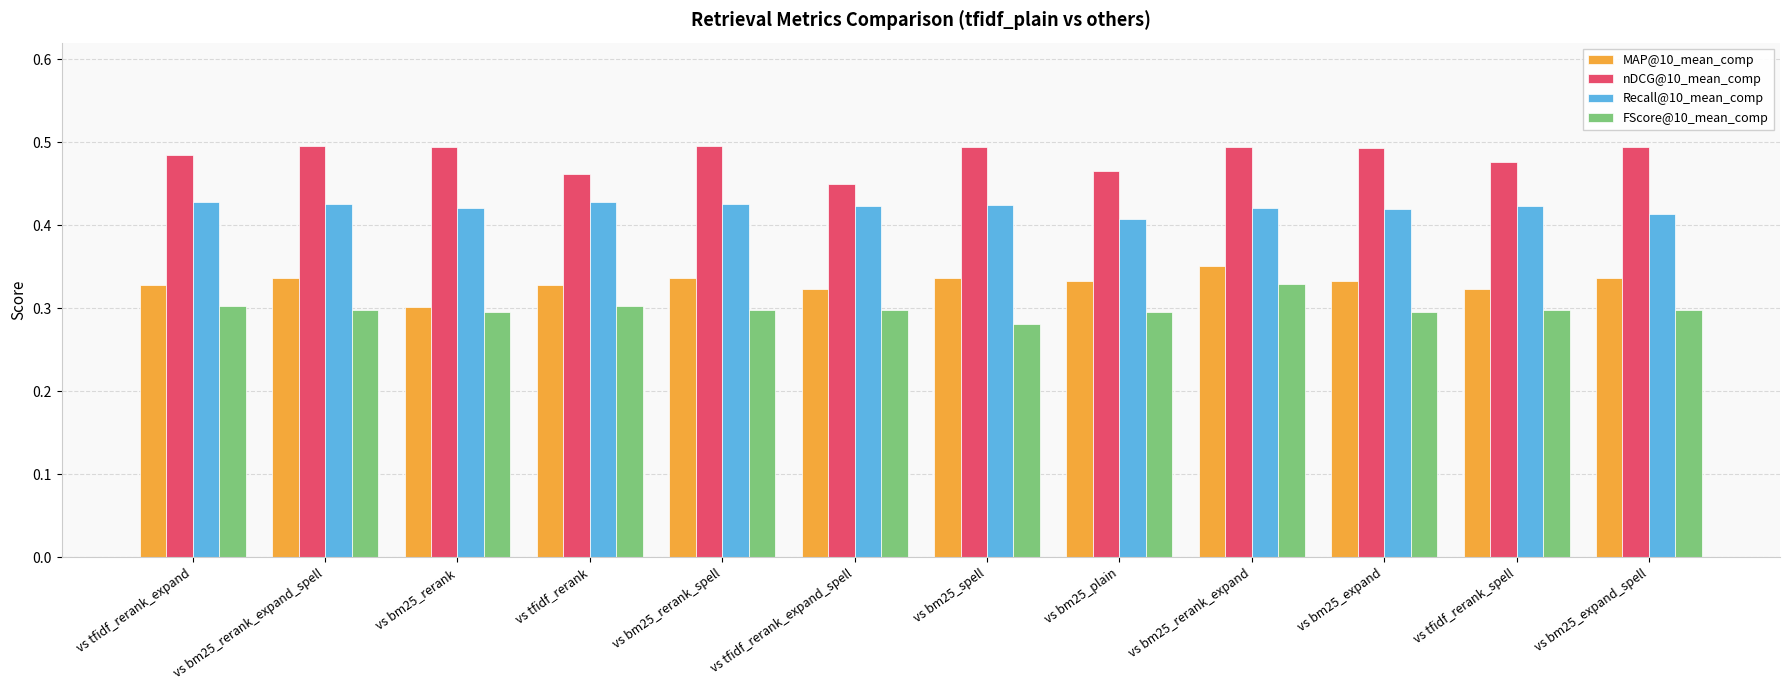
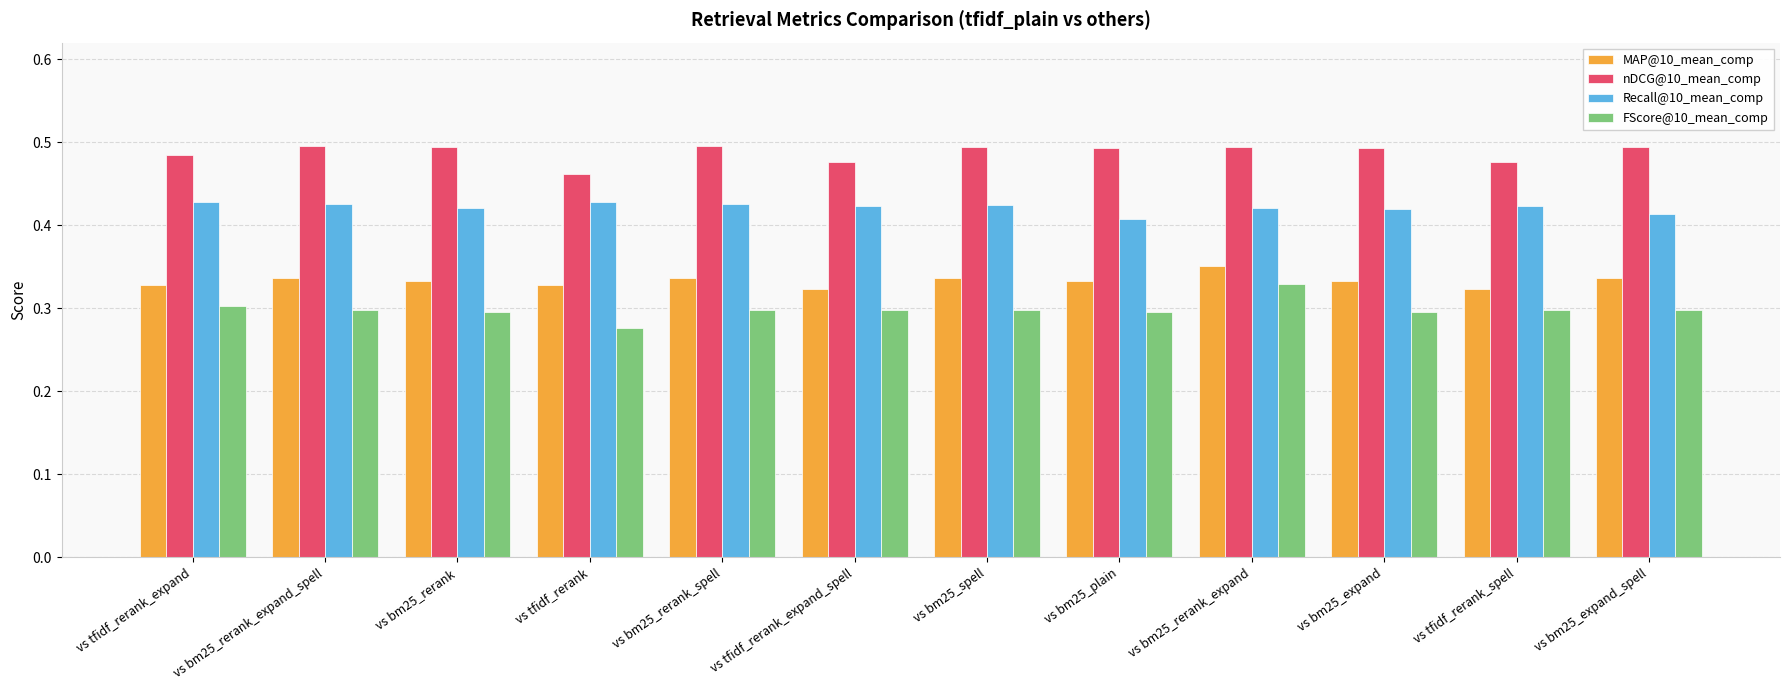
  {
    "MAP@10_mean_comp": {
      "vs tfidf_rerank_expand": 0.33,
      "vs bm25_rerank_expand_spell": 0.34,
-     "vs bm25_rerank": 0.30,
+     "vs bm25_rerank": 0.33,
      "vs tfidf_rerank": 0.33,
      "vs bm25_rerank_spell": 0.34,
      "vs tfidf_rerank_expand_spell": 0.32,
      "vs bm25_spell": 0.34,
      "vs bm25_plain": 0.33,
      "vs bm25_rerank_expand": 0.35,
      "vs bm25_expand": 0.33,
      "vs tfidf_rerank_spell": 0.32,
      "vs bm25_expand_spell": 0.34
    },
    "nDCG@10_mean_comp": {
      "vs tfidf_rerank_expand": 0.48,
      "vs bm25_rerank_expand_spell": 0.50,
      "vs bm25_rerank": 0.49,
      "vs tfidf_rerank": 0.46,
      "vs bm25_rerank_spell": 0.50,
-     "vs tfidf_rerank_expand_spell": 0.45,
+     "vs tfidf_rerank_expand_spell": 0.48,
      "vs bm25_spell": 0.49,
-     "vs bm25_plain": 0.47,
+     "vs bm25_plain": 0.49,
      "vs bm25_rerank_expand": 0.49,
      "vs bm25_expand": 0.49,
      "vs tfidf_rerank_spell": 0.48,
      "vs bm25_expand_spell": 0.49
    },
    "Recall@10_mean_comp": {
      "vs tfidf_rerank_expand": 0.43,
      "vs bm25_rerank_expand_spell": 0.43,
      "vs bm25_rerank": 0.42,
      "vs tfidf_rerank": 0.43,
      "vs bm25_rerank_spell": 0.43,
      "vs tfidf_rerank_expand_spell": 0.42,
      "vs bm25_spell": 0.42,
      "vs bm25_plain": 0.41,
      "vs bm25_rerank_expand": 0.42,
      "vs bm25_expand": 0.42,
      "vs tfidf_rerank_spell": 0.42,
      "vs bm25_expand_spell": 0.41
    },
    "FScore@10_mean_comp": {
      "vs tfidf_rerank_expand": 0.30,
      "vs bm25_rerank_expand_spell": 0.30,
      "vs bm25_rerank": 0.30,
-     "vs tfidf_rerank": 0.30,
+     "vs tfidf_rerank": 0.28,
      "vs bm25_rerank_spell": 0.30,
      "vs tfidf_rerank_expand_spell": 0.30,
-     "vs bm25_spell": 0.28,
+     "vs bm25_spell": 0.30,
      "vs bm25_plain": 0.30,
      "vs bm25_rerank_expand": 0.33,
      "vs bm25_expand": 0.30,
      "vs tfidf_rerank_spell": 0.30,
      "vs bm25_expand_spell": 0.30
    }
  }
